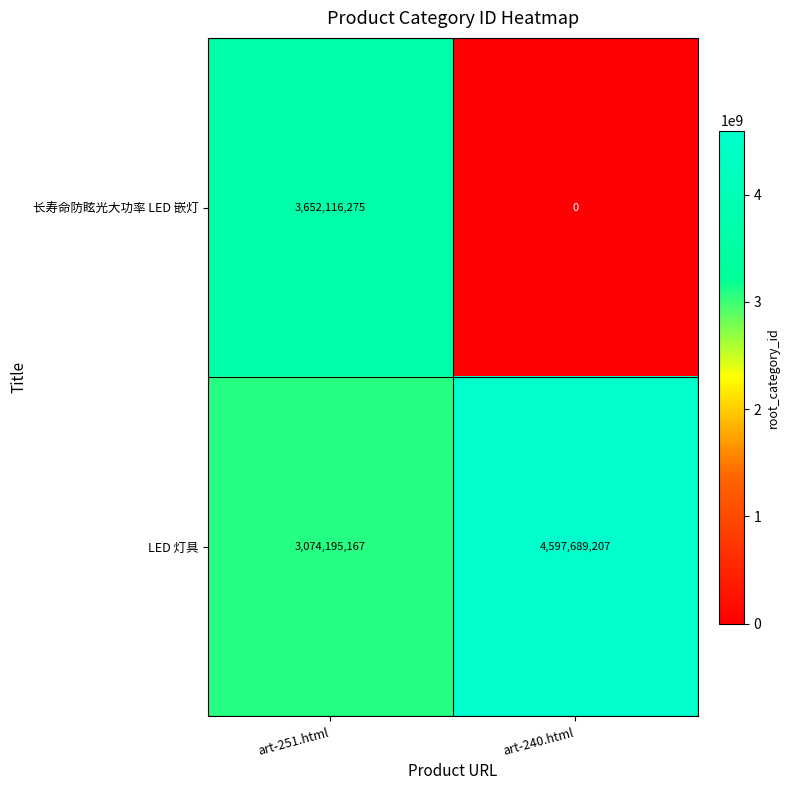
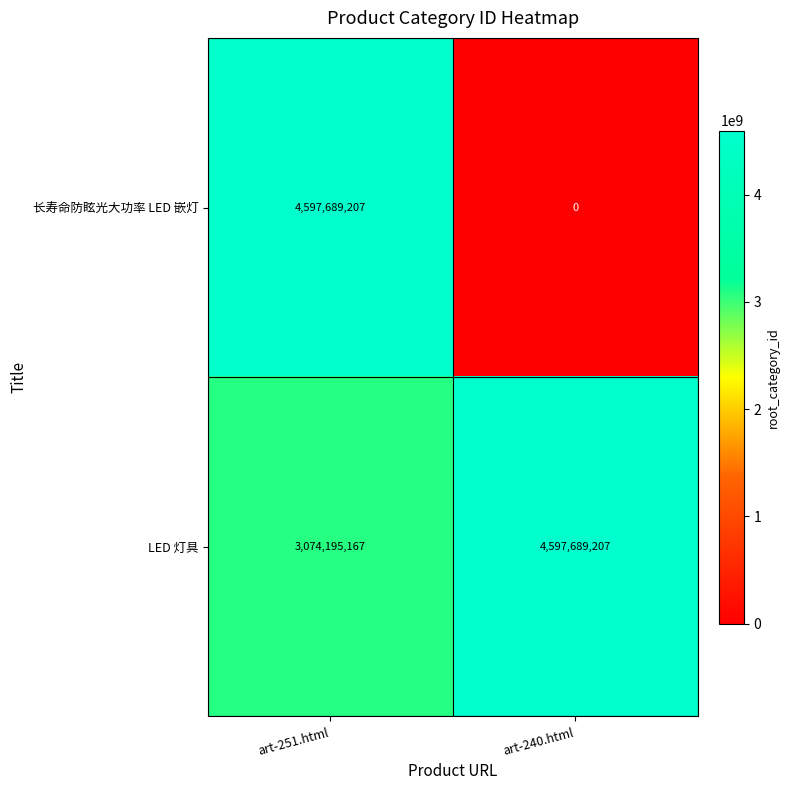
  {
    "长寿命防眩光大功率 LED 嵌灯": {
-     "art-251.html": "3,652,116,275",
+     "art-251.html": "4,597,689,207",
      "art-240.html": "0"
    },
    "LED 灯具": {
      "art-251.html": "3,074,195,167",
      "art-240.html": "4,597,689,207"
    }
  }
